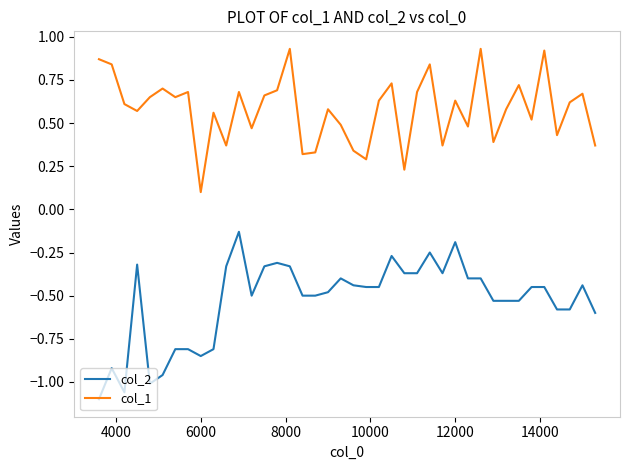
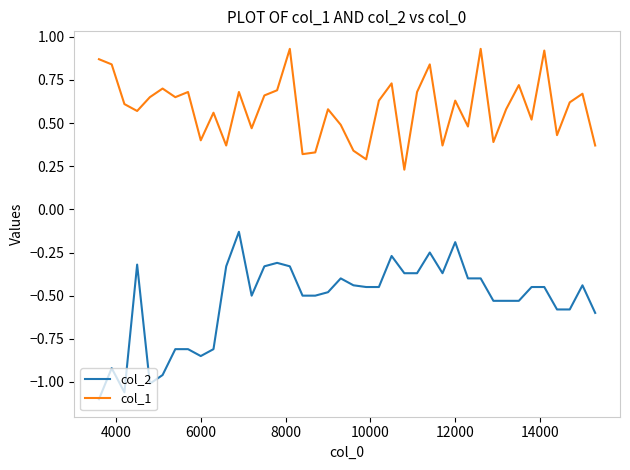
  {
    "col_2": {
      "6000": -0.85,
      "12000": -0.2
    },
    "col_1": {
-     "6000": 0.1,
+     "6000": 0.4,
      "12000": 0.63
    }
  }
